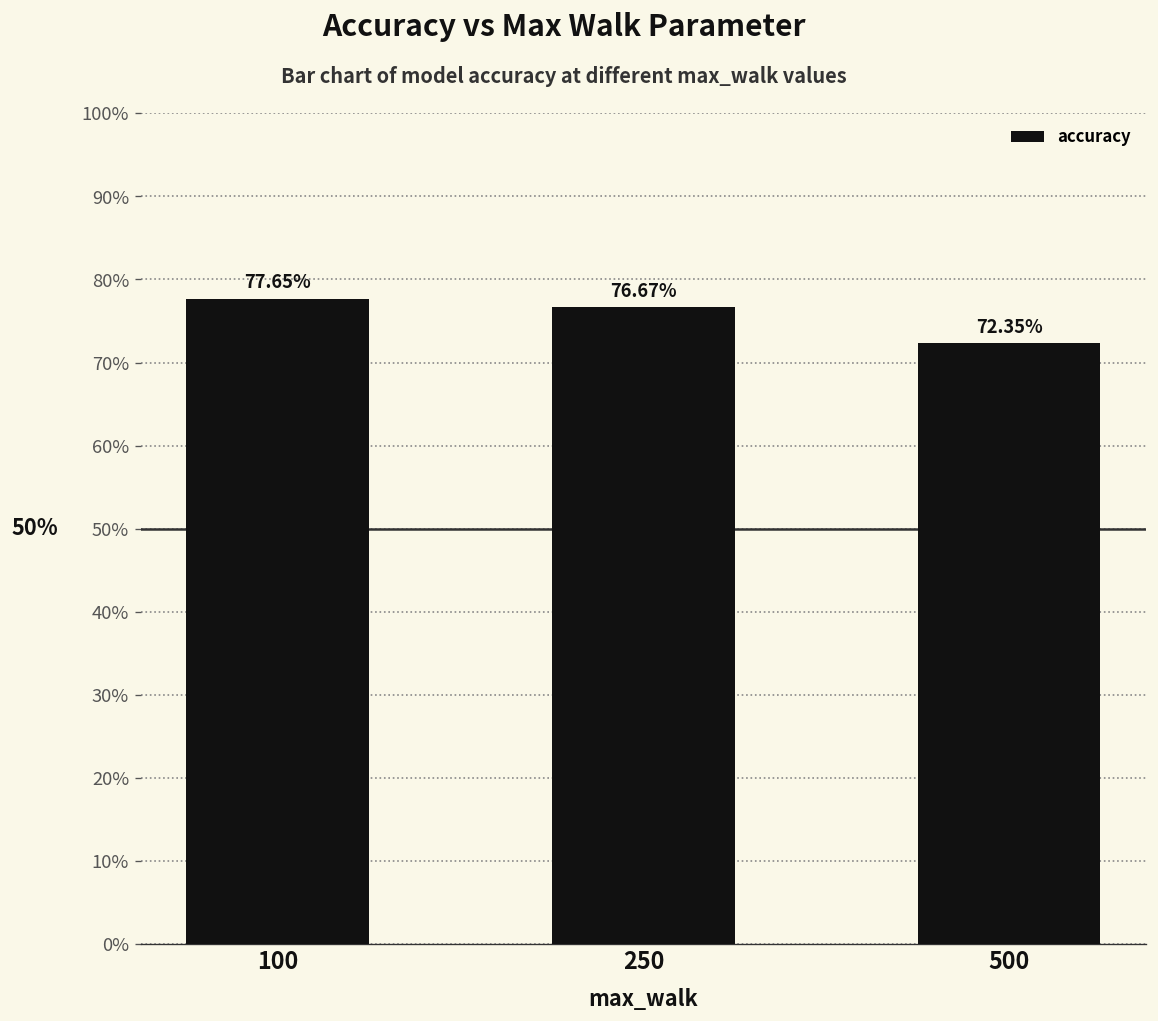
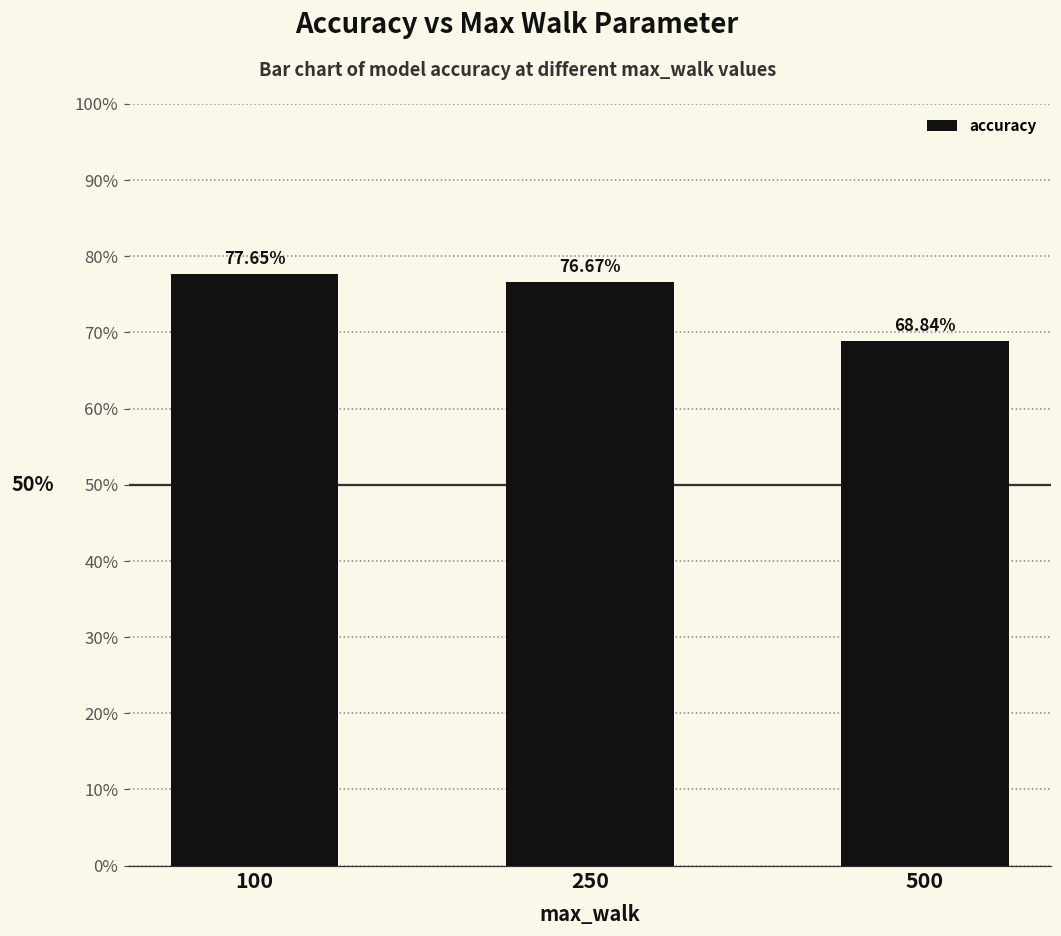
  {
    "100": "77.65%",
    "250": "76.67%",
-   "500": "72.35%"
+   "500": "68.84%"
  }
